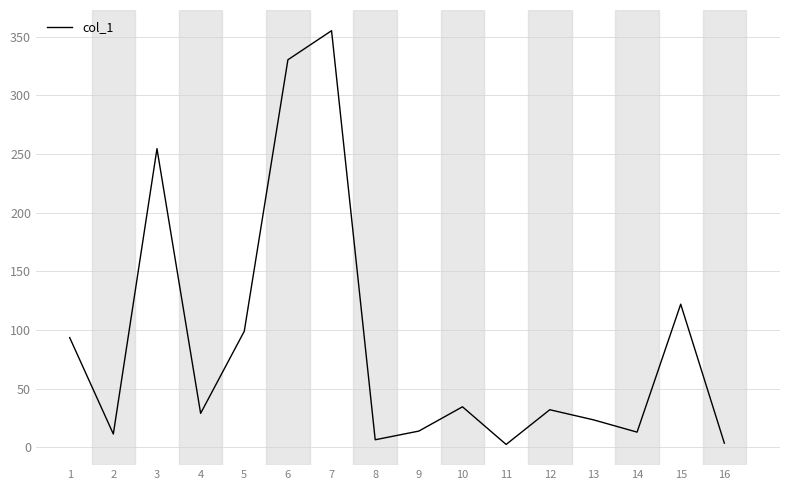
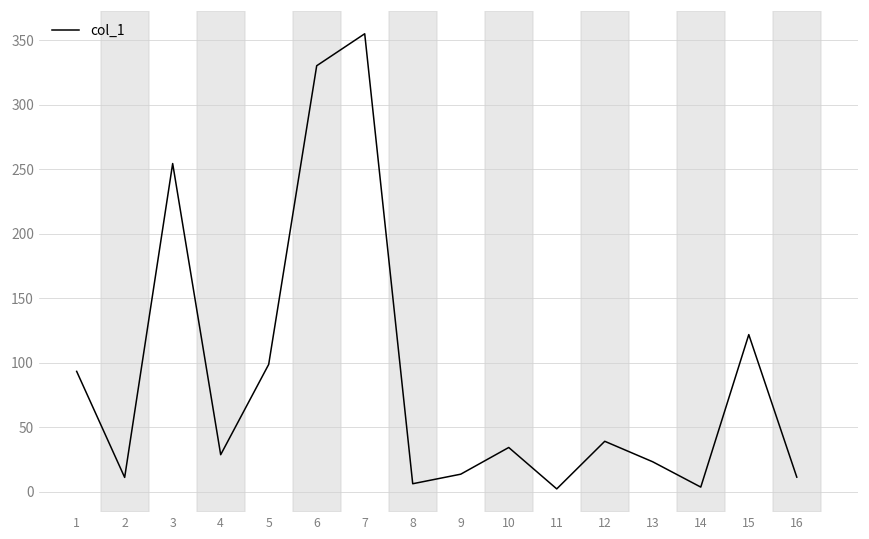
  {
    "1": 93,
    "2": 11,
    "3": 255,
    "4": 29,
    "5": 99,
    "6": 330,
    "7": 355,
    "8": 6,
    "9": 14,
    "10": 34,
    "11": 2,
-   "12": 32,
+   "12": 39,
    "13": 23,
-   "14": 13,
+   "14": 4,
    "15": 122,
-   "16": 3
+   "16": 11
  }
